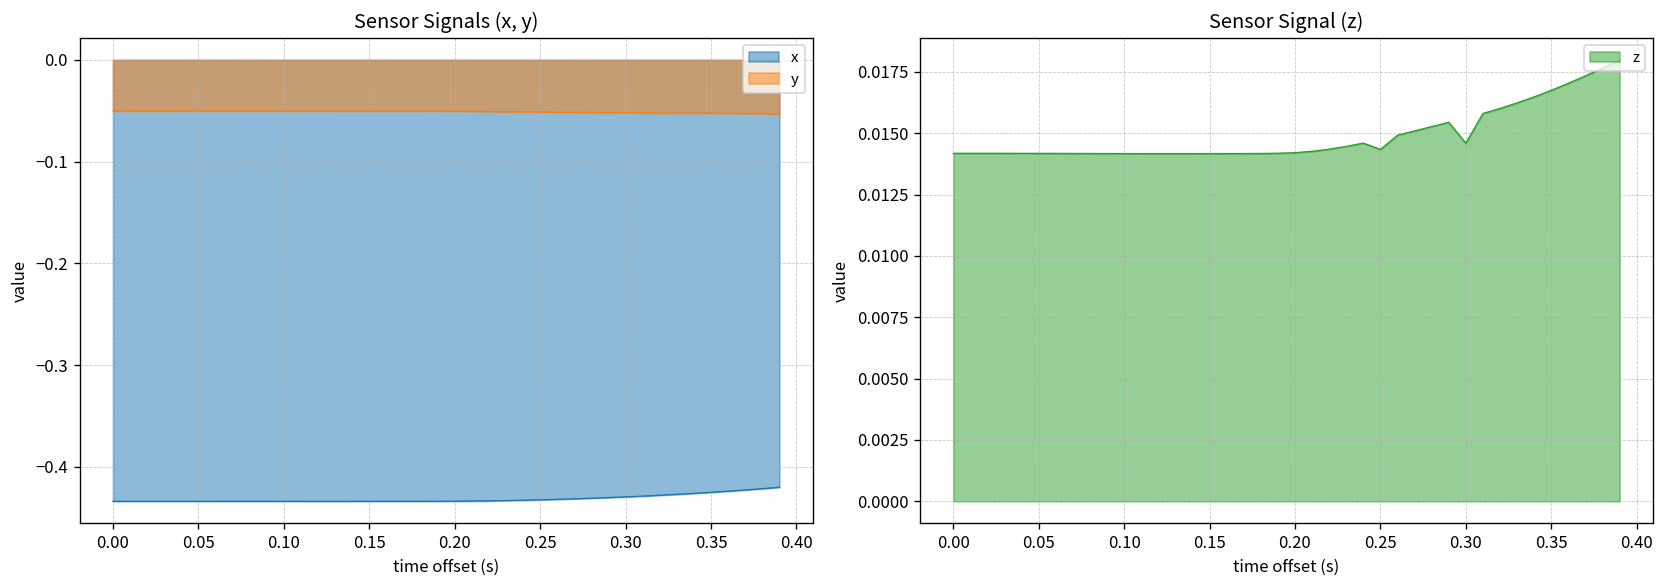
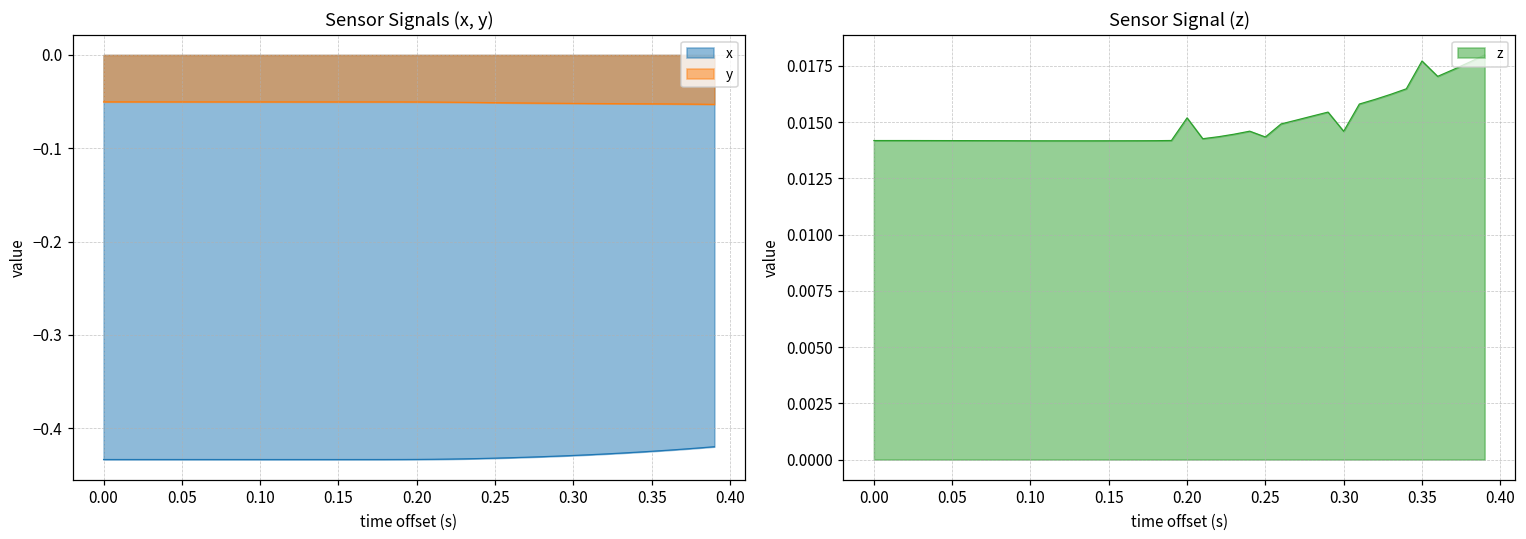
  {
    "Sensor Signal (z)": {
      "0.00": 0.0142,
      "0.05": 0.0142,
      "0.10": 0.0142,
      "0.15": 0.0142,
-     "0.20": 0.0142,
+     "0.20": 0.0152,
      "0.25": 0.0143,
      "0.30": 0.0146,
-     "0.35": 0.0167
+     "0.35": 0.0177
    }
  }
